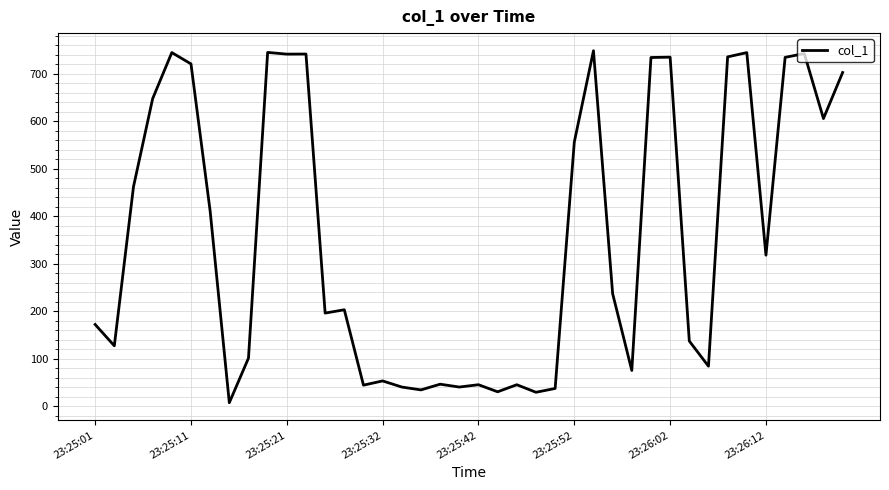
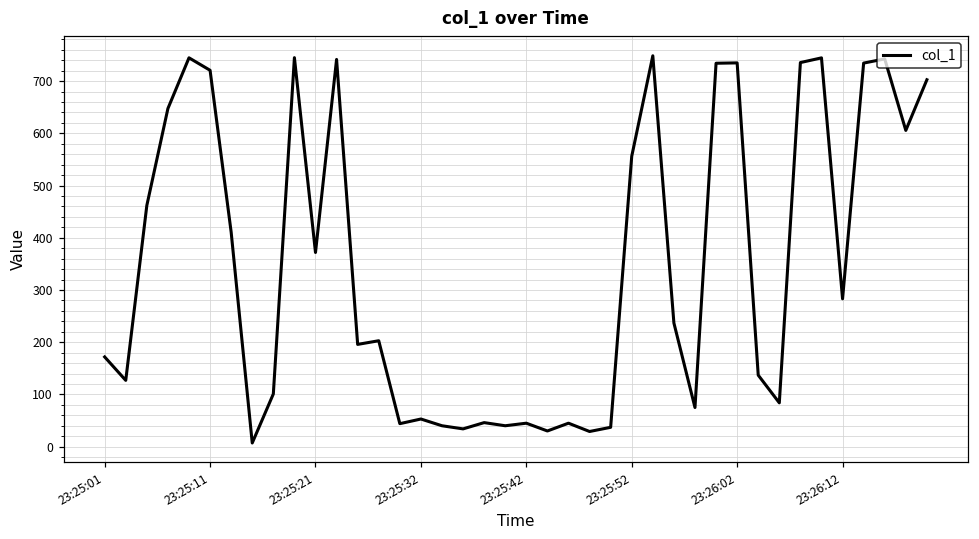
  {
    "23:25:01": 170,
    "23:25:11": 720,
-   "23:25:21": 740,
+   "23:25:21": 370,
    "23:25:32": 50,
    "23:25:42": 40,
    "23:25:52": 560,
    "23:26:02": 730,
-   "23:26:12": 320
+   "23:26:12": 280
  }
